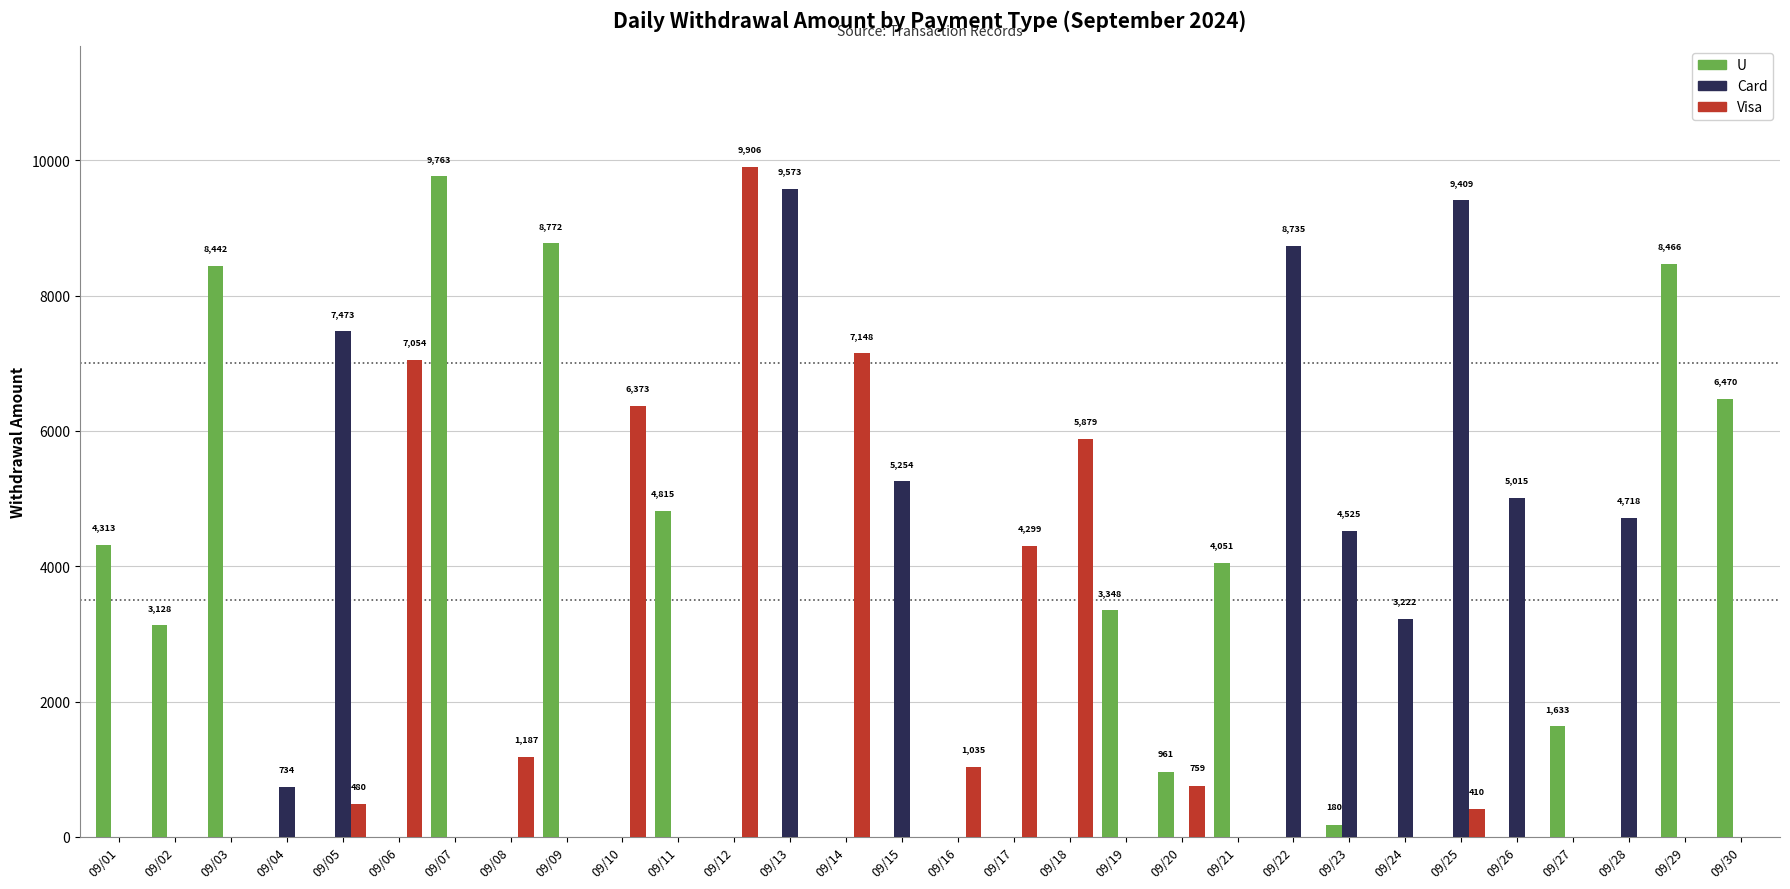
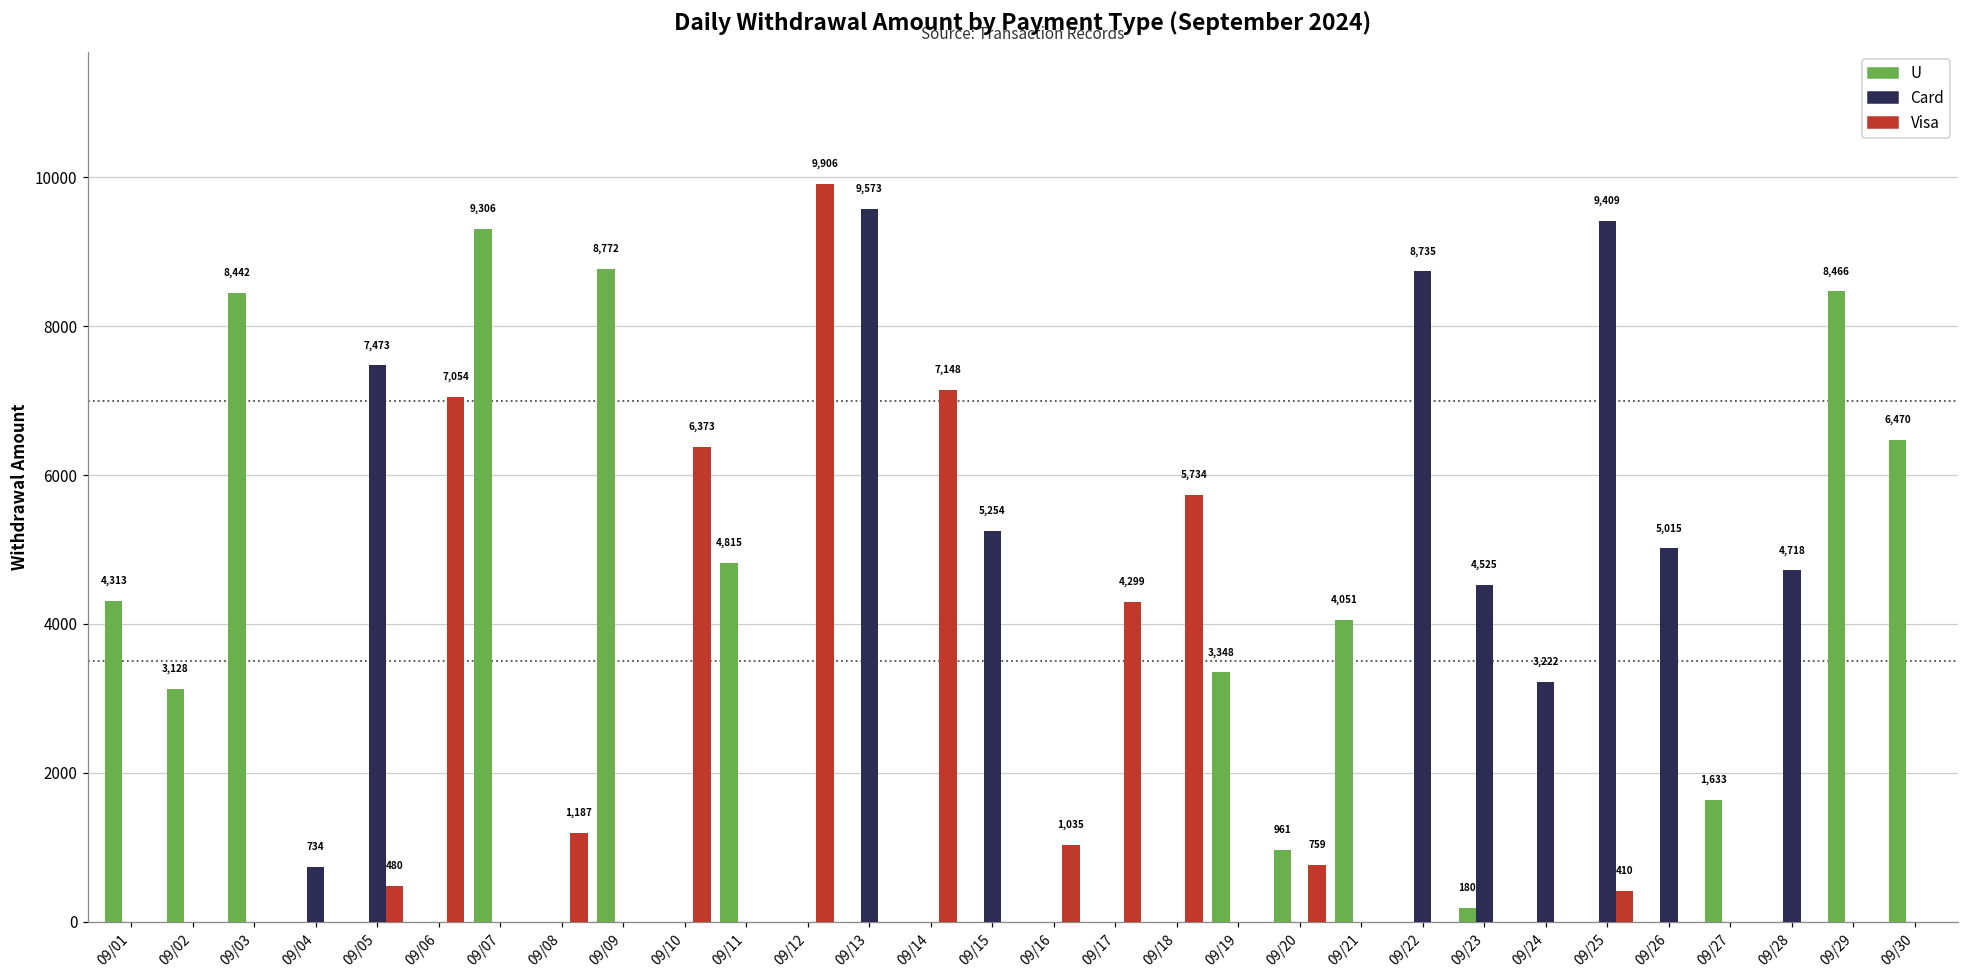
  {
    "U": {
      "09/01": "4,313",
      "09/02": "3,128",
      "09/03": "8,442",
-     "09/07": "9,763",
+     "09/07": "9,306",
      "09/09": "8,772",
      "09/11": "4,815",
      "09/19": "3,348",
      "09/20": "961",
      "09/21": "4,051",
      "09/23": "180",
      "09/27": "1,633",
      "09/29": "8,466",
      "09/30": "6,470"
    },
    "Card": {
      "09/04": "734",
      "09/05": "7,473",
      "09/13": "9,573",
      "09/15": "5,254",
      "09/22": "8,735",
      "09/23": "4,525",
      "09/24": "3,222",
      "09/25": "9,409",
      "09/26": "5,015",
      "09/28": "4,718"
    },
    "Visa": {
      "09/05": "480",
      "09/06": "7,054",
      "09/08": "1,187",
      "09/10": "6,373",
      "09/12": "9,906",
      "09/14": "7,148",
      "09/16": "1,035",
      "09/17": "4,299",
-     "09/18": "5,879",
+     "09/18": "5,734",
      "09/20": "759",
      "09/25": "410"
    }
  }
